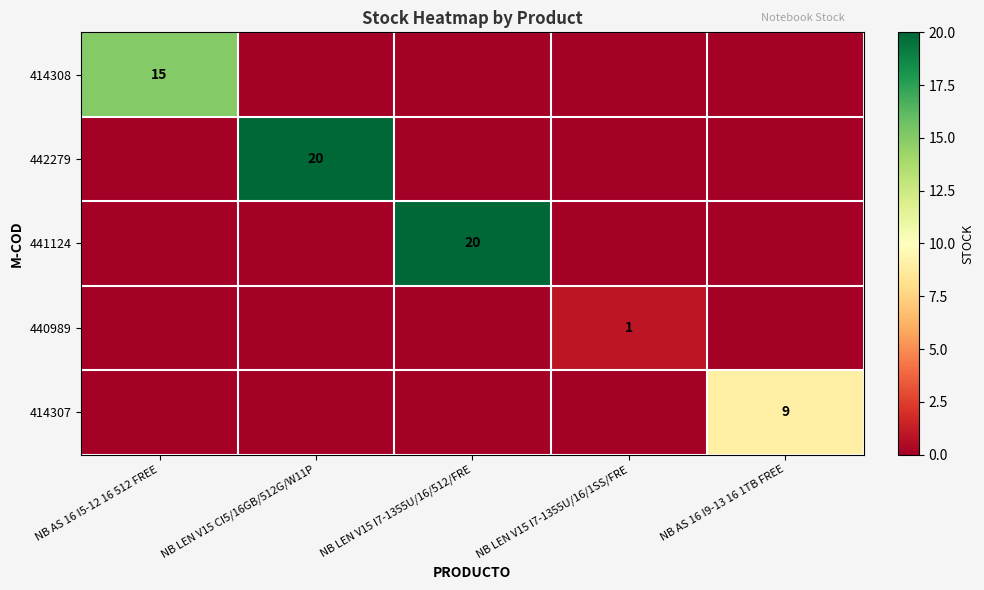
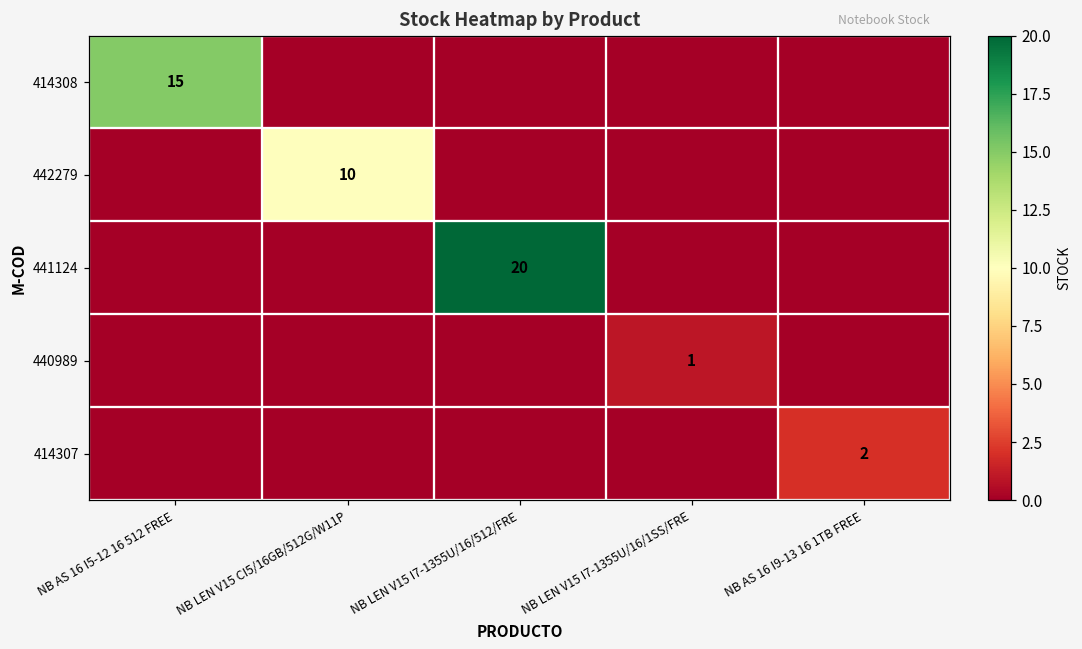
  {
    "414308": {
      "NB AS 16 I5-12 16 512 FREE": 15
    },
    "442279": {
-     "NB LEN V15 CI5/16GB/512G/W11P": 20
+     "NB LEN V15 CI5/16GB/512G/W11P": 10
    },
    "441124": {
      "NB LEN V15 I7-1355U/16/512/FRE": 20
    },
    "440989": {
      "NB LEN V15 I7-1355U/16/1SS/FRE": 1
    },
    "414307": {
-     "NB AS 16 I9-13 16 1TB FREE": 9
+     "NB AS 16 I9-13 16 1TB FREE": 2
    }
  }
